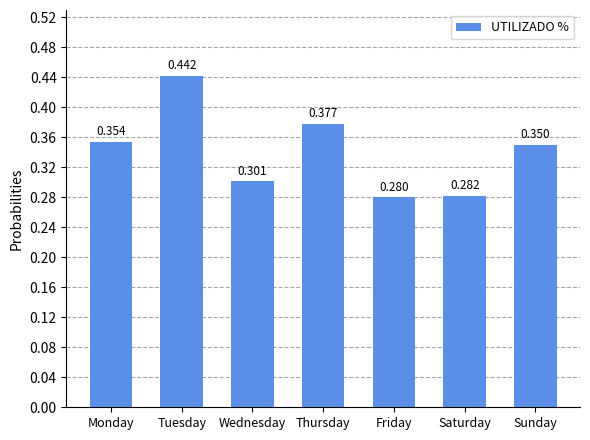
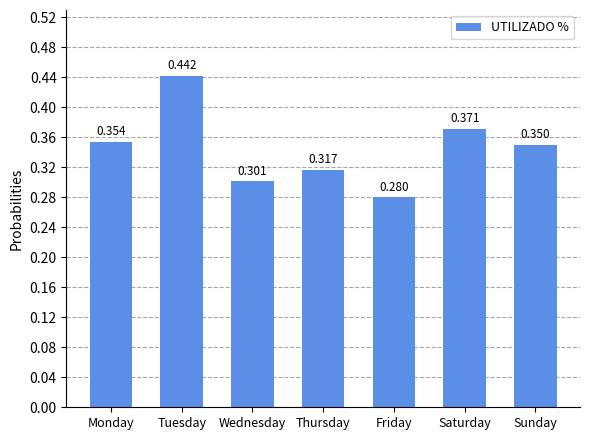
  {
    "Monday": 0.354,
    "Tuesday": 0.442,
    "Wednesday": 0.301,
-   "Thursday": 0.377,
+   "Thursday": 0.317,
    "Friday": 0.280,
-   "Saturday": 0.282,
+   "Saturday": 0.371,
    "Sunday": 0.350
  }
